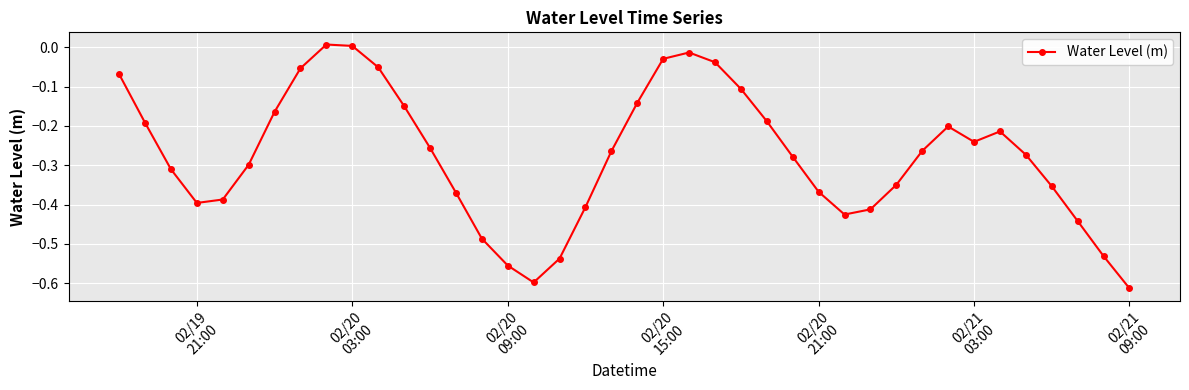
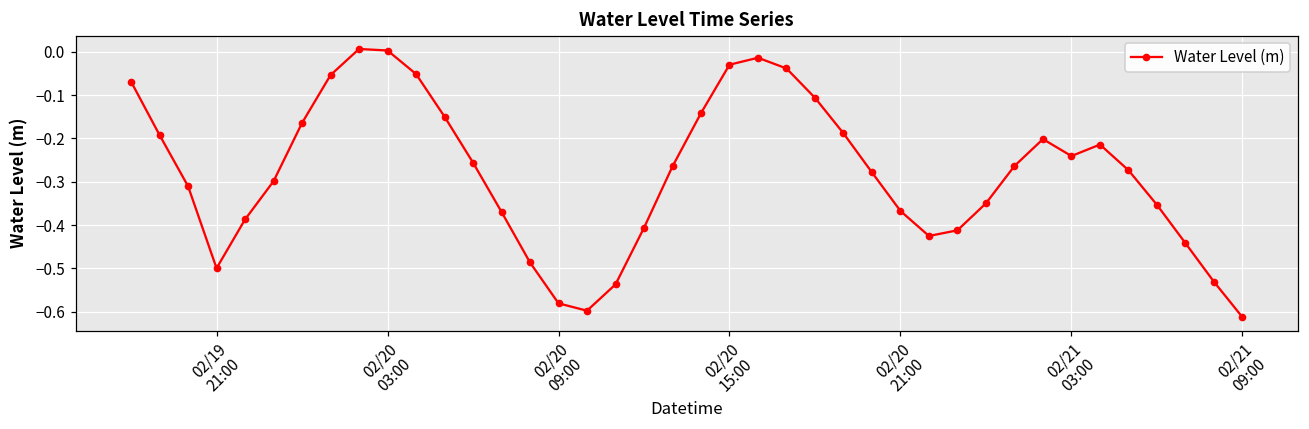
  {
-   "02/19 21:00": -0.40,
+   "02/19 21:00": -0.50,
    "02/20 03:00": 0.00,
-   "02/20 09:00": -0.55,
+   "02/20 09:00": -0.58,
    "02/20 15:00": -0.03,
    "02/20 21:00": -0.37,
    "02/21 03:00": -0.24,
    "02/21 09:00": -0.61
  }
